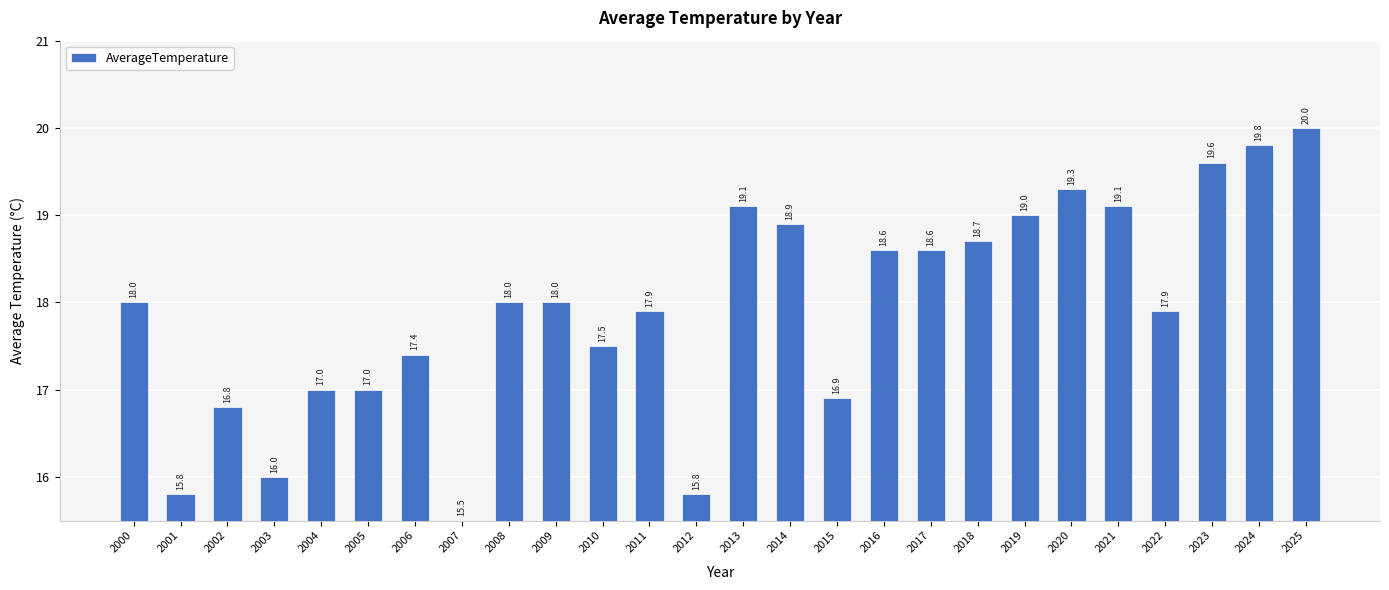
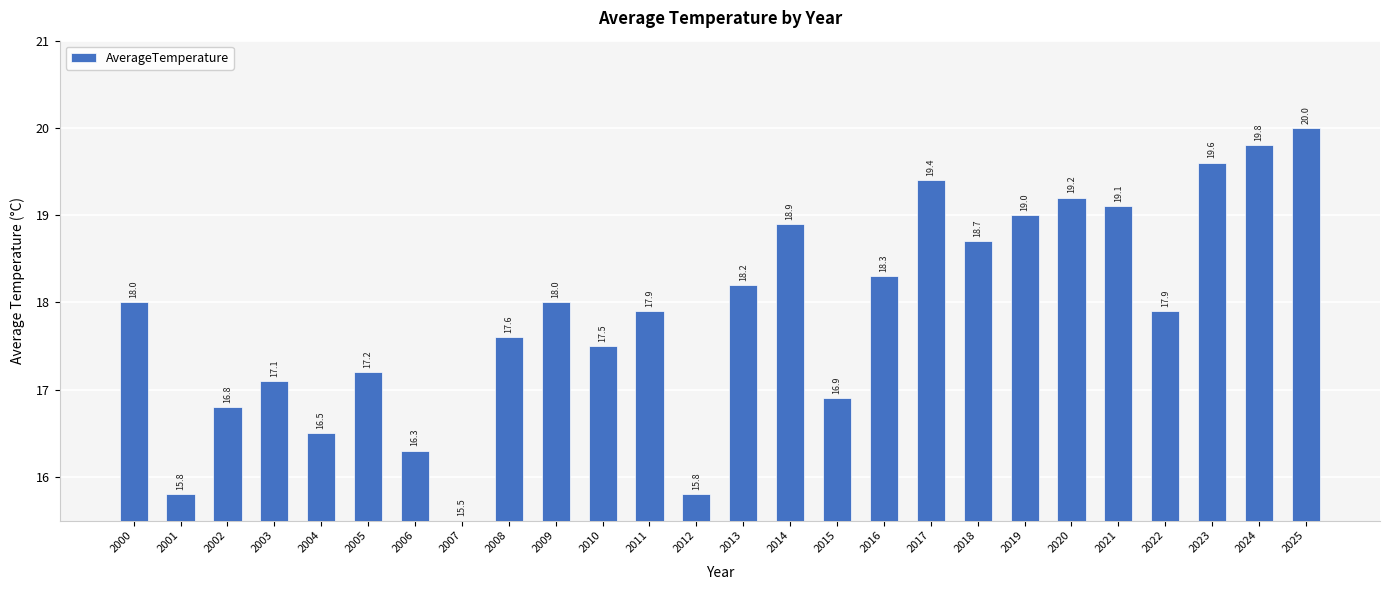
  {
    "2000": 18.0,
    "2001": 15.8,
    "2002": 16.8,
-   "2003": 16.0,
-   "2004": 17.0,
-   "2005": 17.0,
-   "2006": 17.4,
+   "2003": 17.1,
+   "2004": 16.5,
+   "2005": 17.2,
+   "2006": 16.3,
    "2007": 15.5,
-   "2008": 18.0,
+   "2008": 17.6,
    "2009": 18.0,
    "2010": 17.5,
    "2011": 17.9,
    "2012": 15.8,
-   "2013": 19.1,
+   "2013": 18.2,
    "2014": 18.9,
    "2015": 16.9,
-   "2016": 18.6,
-   "2017": 18.6,
+   "2016": 18.3,
+   "2017": 19.4,
    "2018": 18.7,
    "2019": 19.0,
-   "2020": 19.3,
+   "2020": 19.2,
    "2021": 19.1,
    "2022": 17.9,
    "2023": 19.6,
    "2024": 19.8,
    "2025": 20.0
  }
